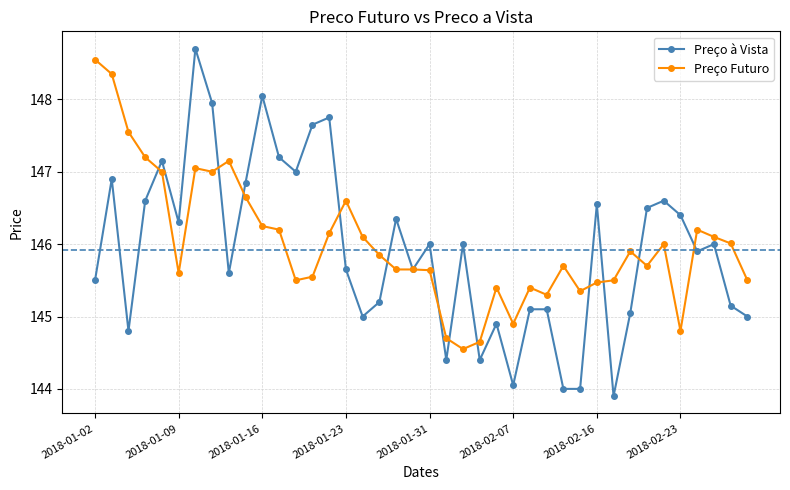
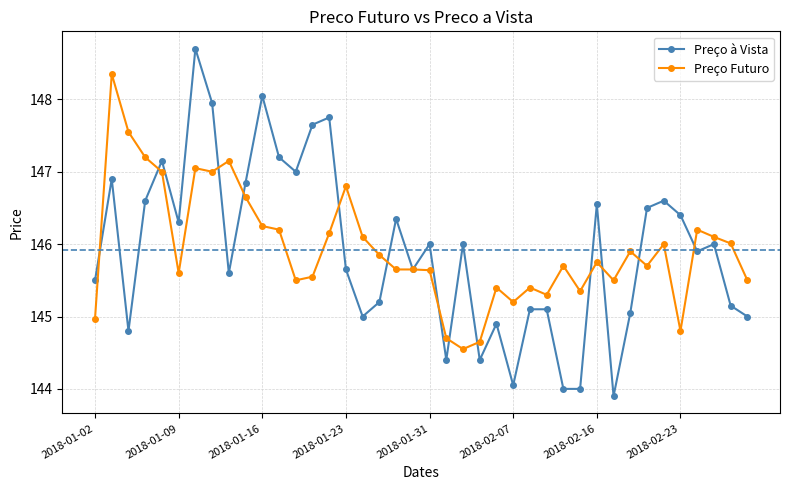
  {
    "Preço à Vista": {
      "2018-01-02": 145.5,
      "2018-01-09": 146.3,
      "2018-01-16": 148.1,
      "2018-01-23": 145.7,
      "2018-01-31": 146.0,
      "2018-02-07": 144.1,
      "2018-02-16": 146.6,
      "2018-02-23": 146.4
    },
    "Preço Futuro": {
-     "2018-01-02": 148.6,
+     "2018-01-02": 145.0,
      "2018-01-09": 145.6,
      "2018-01-16": 146.3,
-     "2018-01-23": 146.6,
+     "2018-01-23": 146.8,
      "2018-01-31": 145.6,
-     "2018-02-07": 144.9,
-     "2018-02-16": 145.5,
+     "2018-02-07": 145.2,
+     "2018-02-16": 145.8,
      "2018-02-23": 144.8
    }
  }
